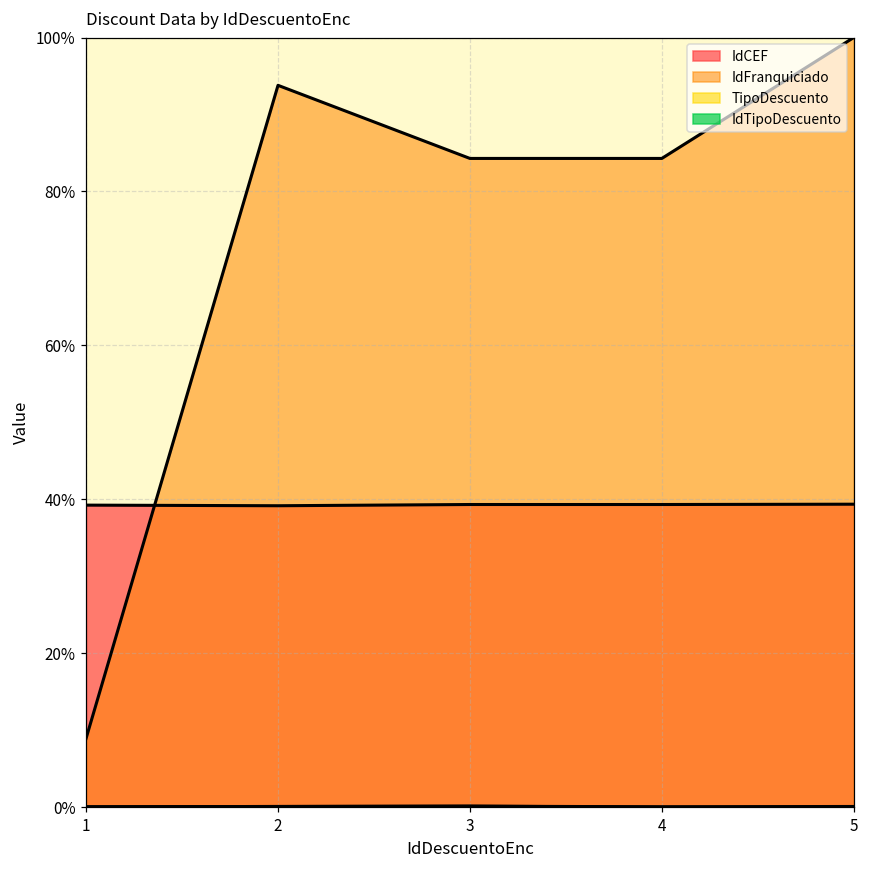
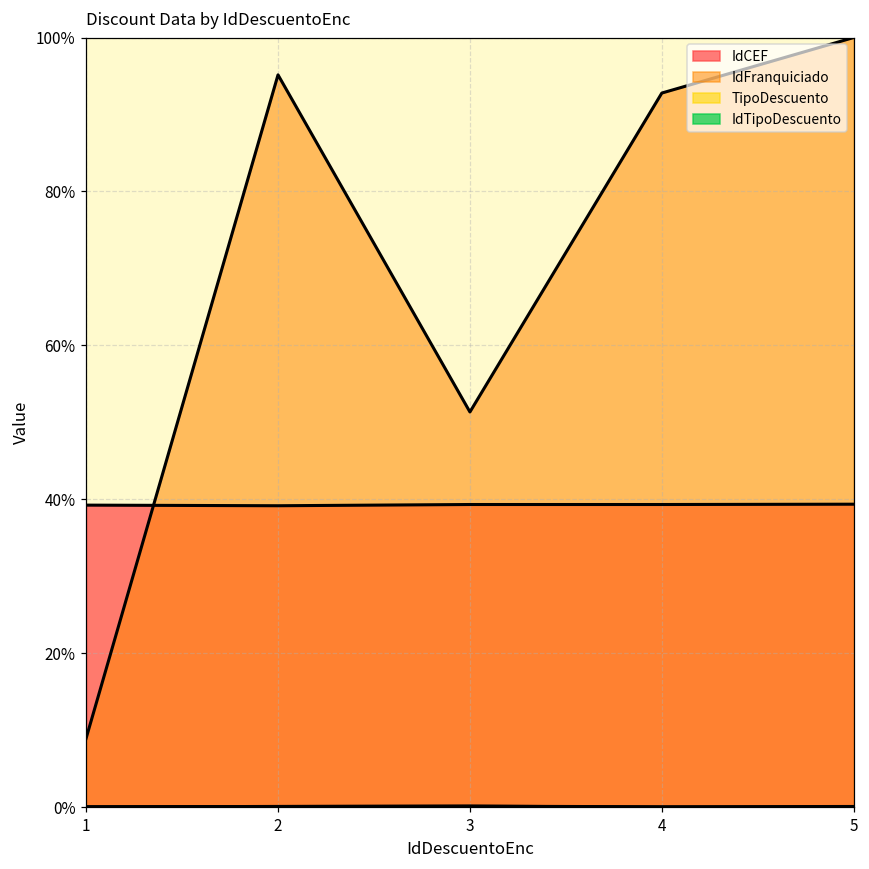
  {
    "IdCEF": {
      "1": "39%",
      "2": "39%",
      "3": "39%",
      "4": "39%",
      "5": "39%"
    },
    "IdFranquiciado": {
      "1": "9%",
-     "2": "94%",
-     "3": "84%",
-     "4": "84%",
+     "2": "95%",
+     "3": "51%",
+     "4": "93%",
      "5": "100%"
    }
  }
